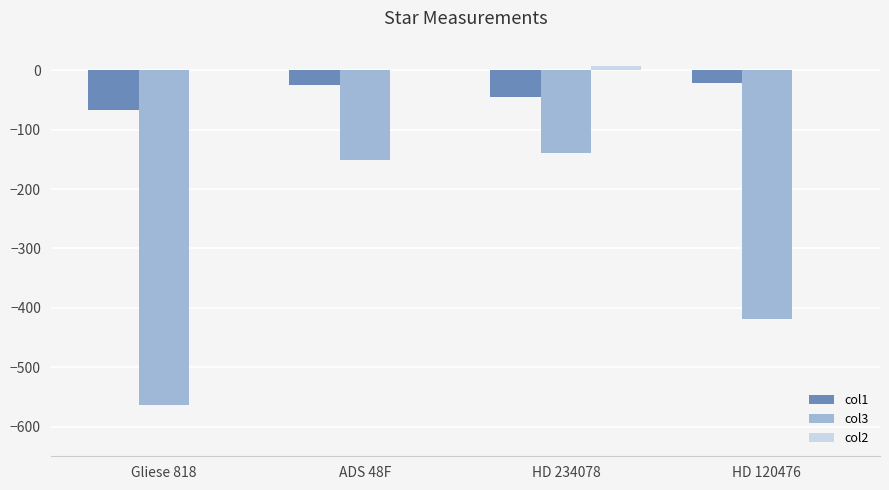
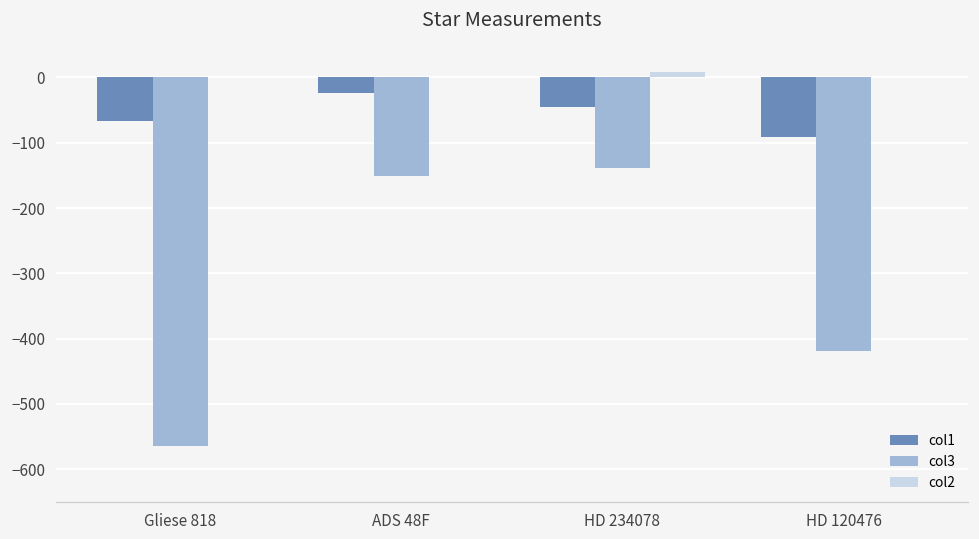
  {
    "col1": {
      "Gliese 818": -70,
      "ADS 48F": -20,
      "HD 234078": -50,
-     "HD 120476": -20
+     "HD 120476": -90
    }
  }
